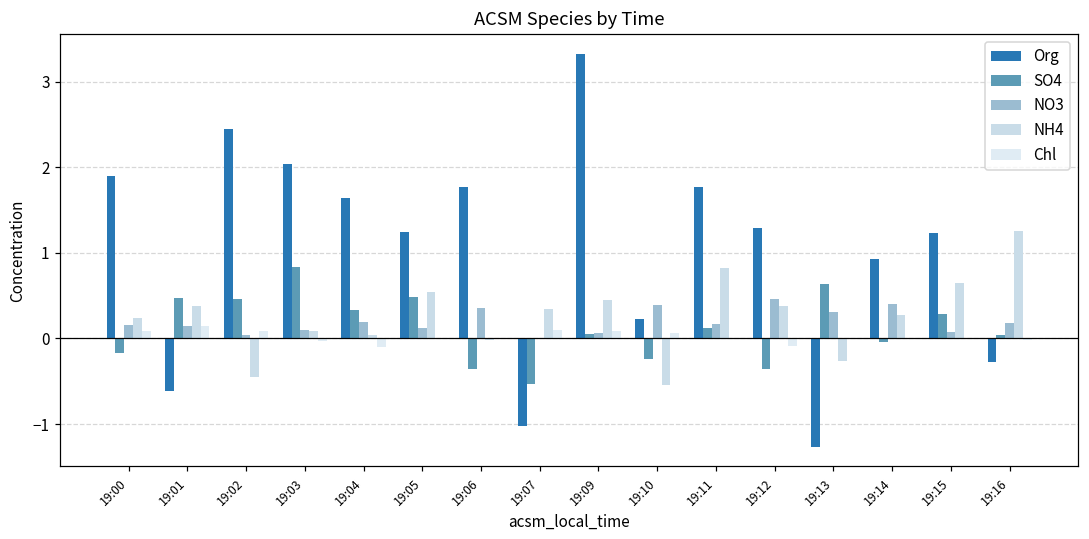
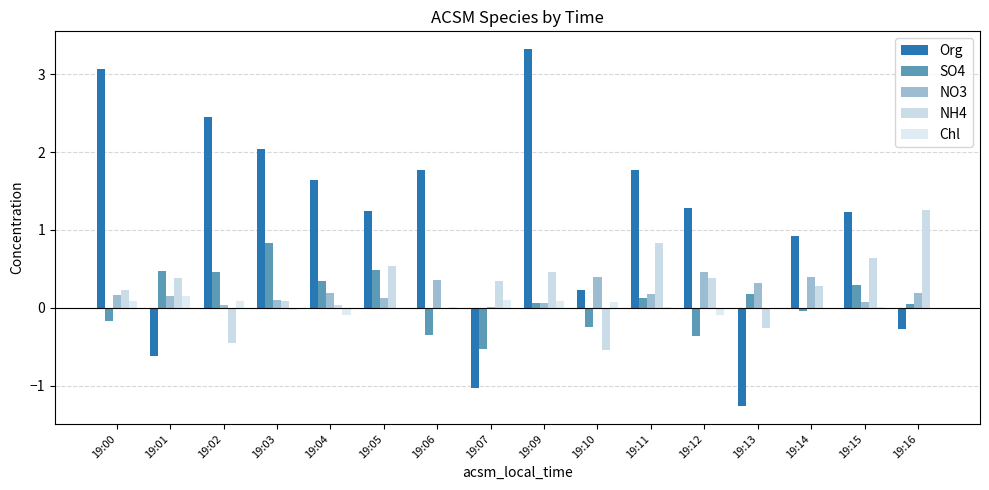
  {
    "Org": {
-     "19:00": 1.9,
+     "19:00": 3.1,
      "19:01": -0.6,
      "19:02": 2.4,
      "19:03": 2.0,
      "19:04": 1.6,
      "19:05": 1.2,
      "19:06": 1.8,
      "19:07": -1.0,
      "19:09": 3.3,
      "19:10": 0.2,
      "19:11": 1.8,
      "19:12": 1.3,
      "19:13": -1.3,
      "19:14": 0.9,
      "19:15": 1.2,
      "19:16": -0.3
    },
    "SO4": {
      "19:00": -0.2,
      "19:01": 0.5,
      "19:02": 0.5,
      "19:03": 0.8,
      "19:04": 0.3,
      "19:05": 0.5,
      "19:06": -0.4,
      "19:07": -0.5,
      "19:09": 0.1,
      "19:10": -0.2,
      "19:11": 0.1,
      "19:12": -0.4,
-     "19:13": 0.6,
+     "19:13": 0.2,
      "19:14": 0.0,
      "19:15": 0.3,
      "19:16": 0.0
    },
    "NO3": {
      "19:00": 0.2,
      "19:01": 0.1,
      "19:02": 0.0,
      "19:03": 0.1,
      "19:04": 0.2,
      "19:05": 0.1,
      "19:06": 0.4,
      "19:09": 0.1,
      "19:10": 0.4,
      "19:11": 0.2,
      "19:12": 0.5,
      "19:13": 0.3,
      "19:14": 0.4,
      "19:15": 0.1,
      "19:16": 0.2
    }
  }
